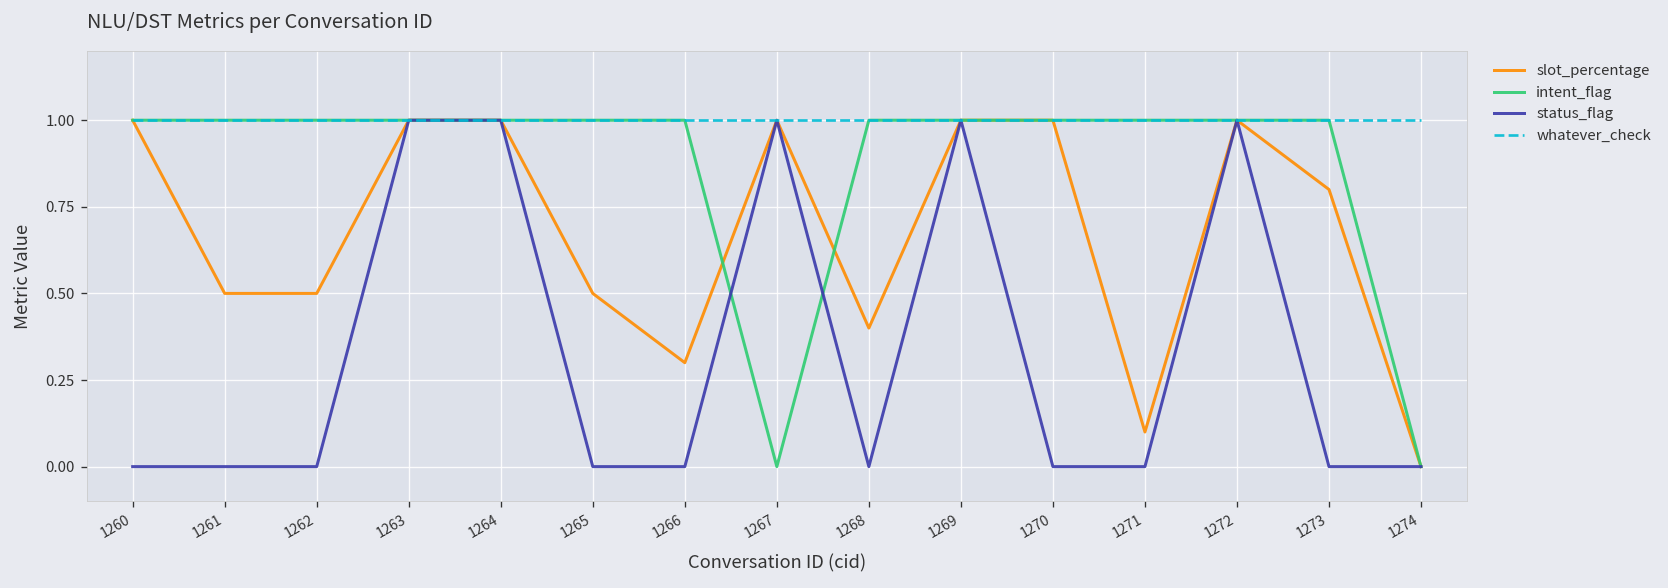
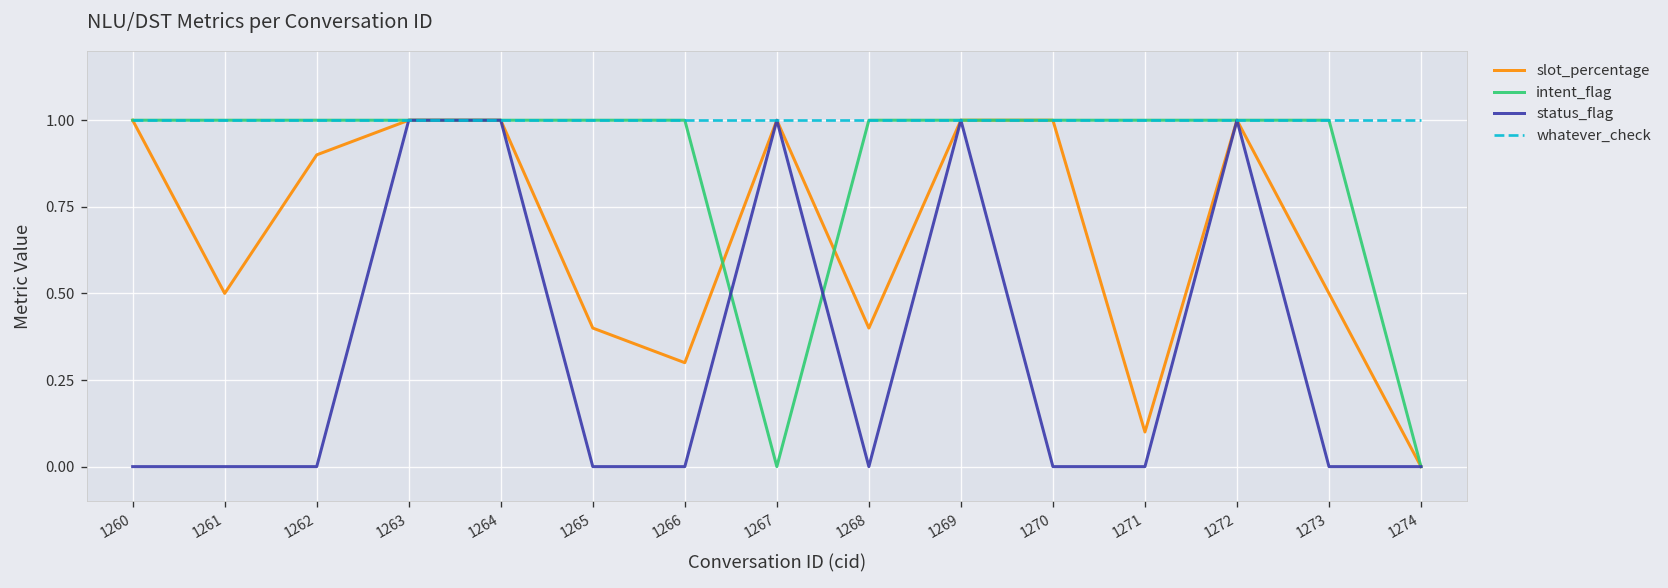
  {
    "slot_percentage": {
      "1261": 0.5,
-     "1262": 0.5,
-     "1265": 0.5,
+     "1262": 0.9,
+     "1265": 0.4,
      "1266": 0.3,
      "1268": 0.4,
      "1271": 0.1,
-     "1273": 0.8
+     "1273": 0.5
    },
    "intent_flag": {
      "1267": 0.0
    },
    "status_flag": {
      "1260": 0.0,
      "1261": 0.0,
      "1262": 0.0,
      "1265": 0.0,
      "1266": 0.0,
      "1268": 0.0,
      "1270": 0.0,
      "1271": 0.0,
      "1273": 0.0
    },
    "whatever_check": {
      "1274": 1.0
    }
  }
